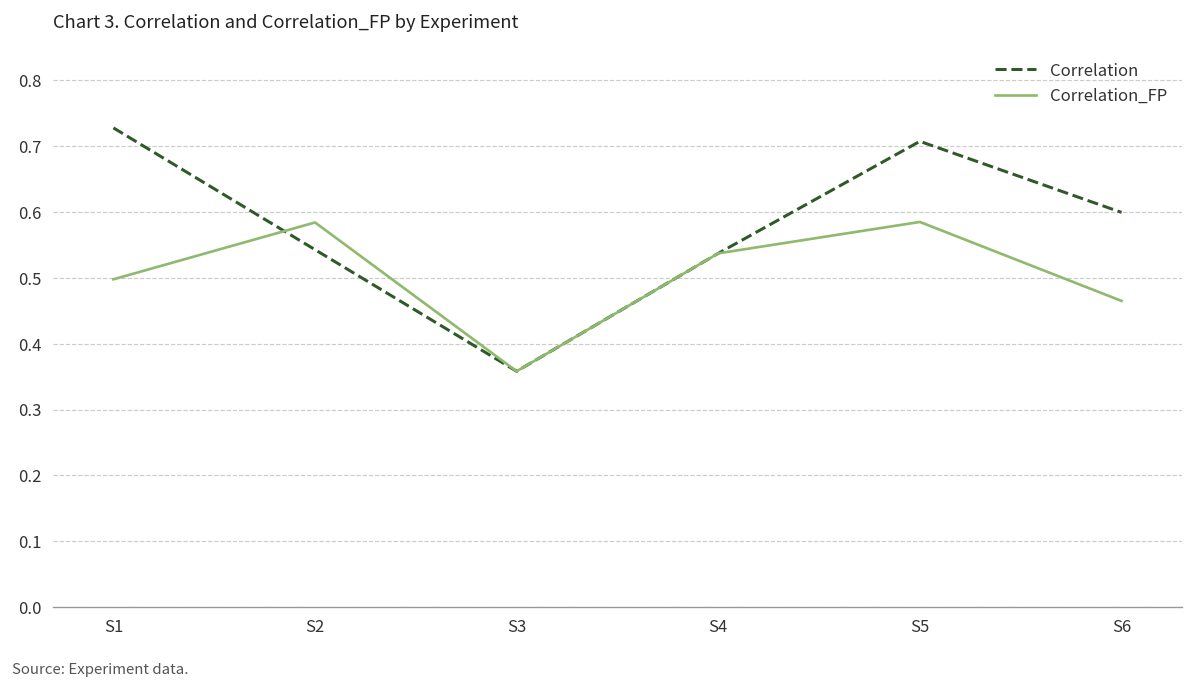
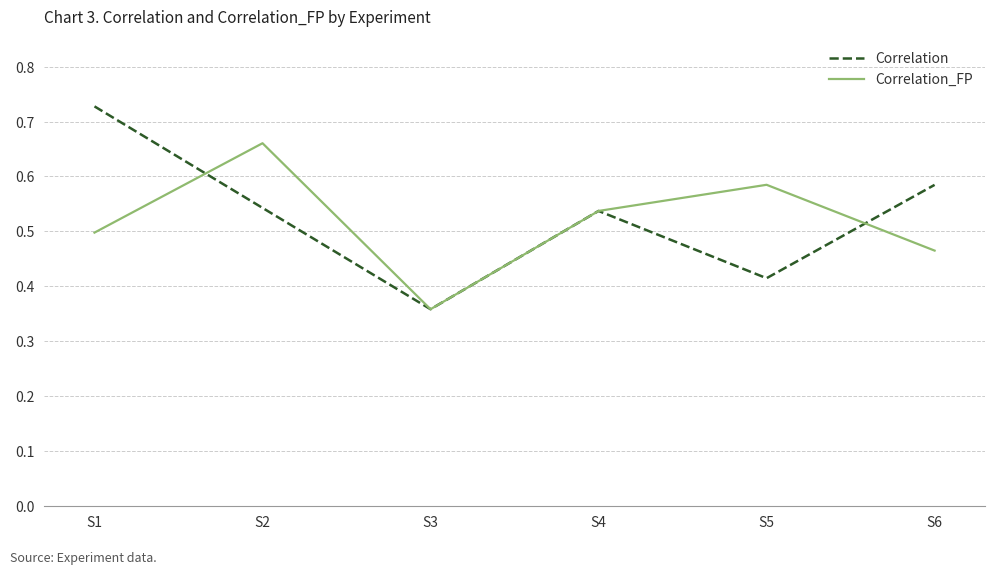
  {
    "Correlation": {
      "S1": 0.73,
      "S2": 0.54,
-     "S5": 0.71,
-     "S6": 0.60
+     "S5": 0.41,
+     "S6": 0.58
    },
    "Correlation_FP": {
      "S1": 0.50,
-     "S2": 0.58,
+     "S2": 0.66,
      "S5": 0.58,
      "S6": 0.46
    }
  }
